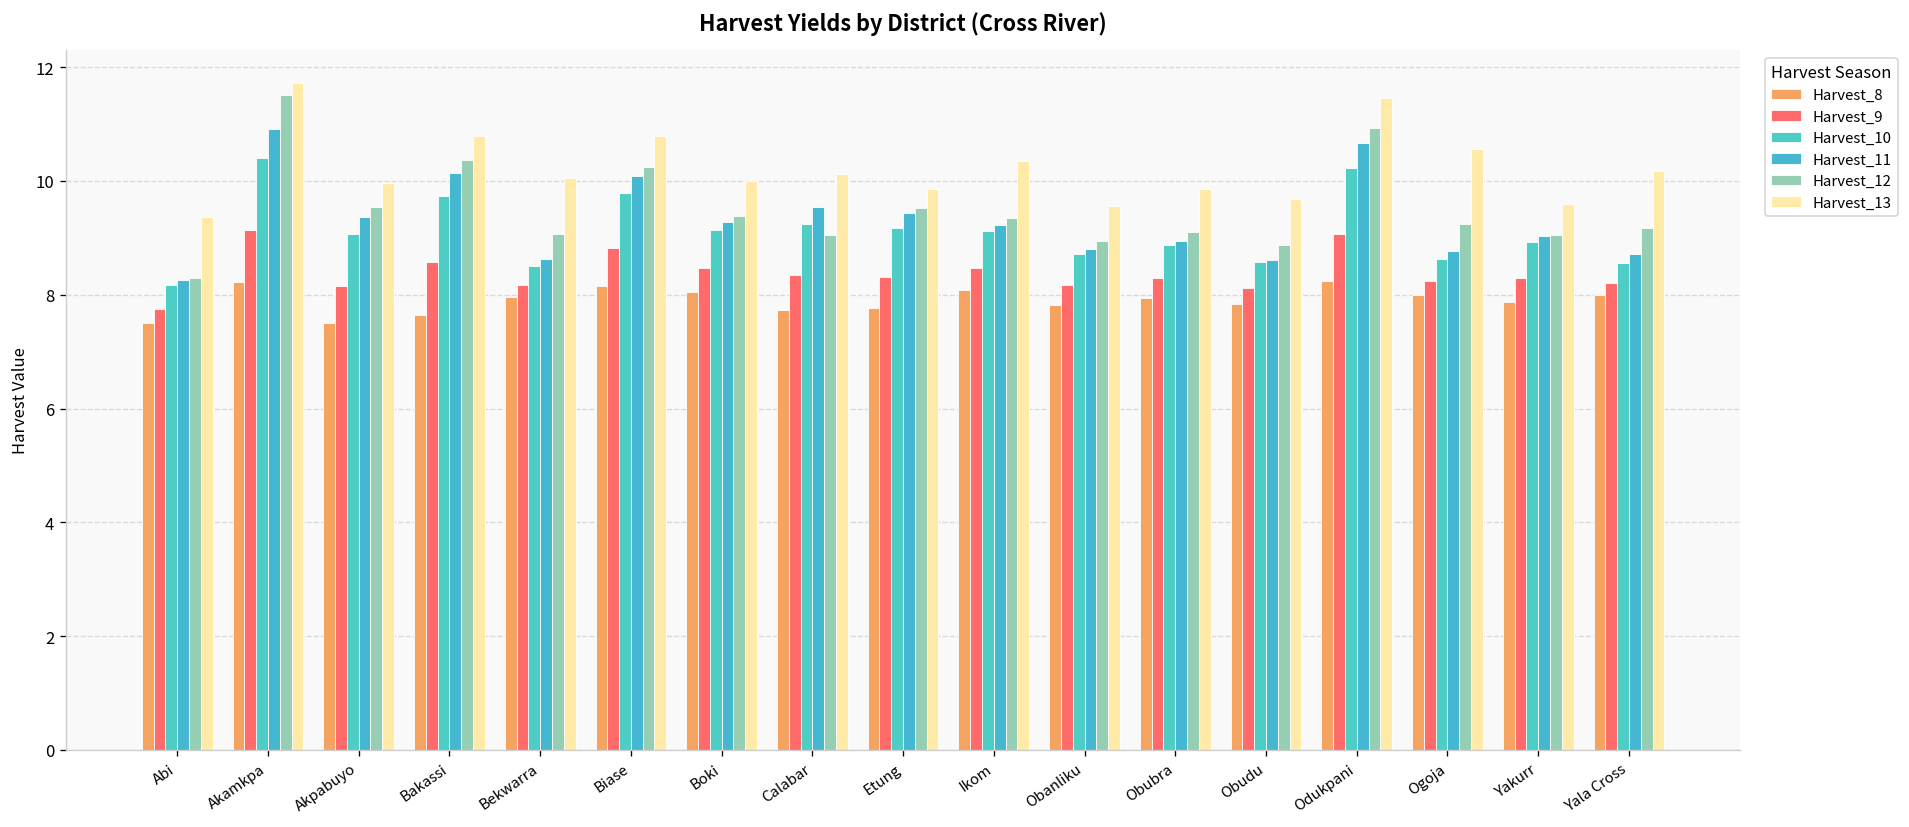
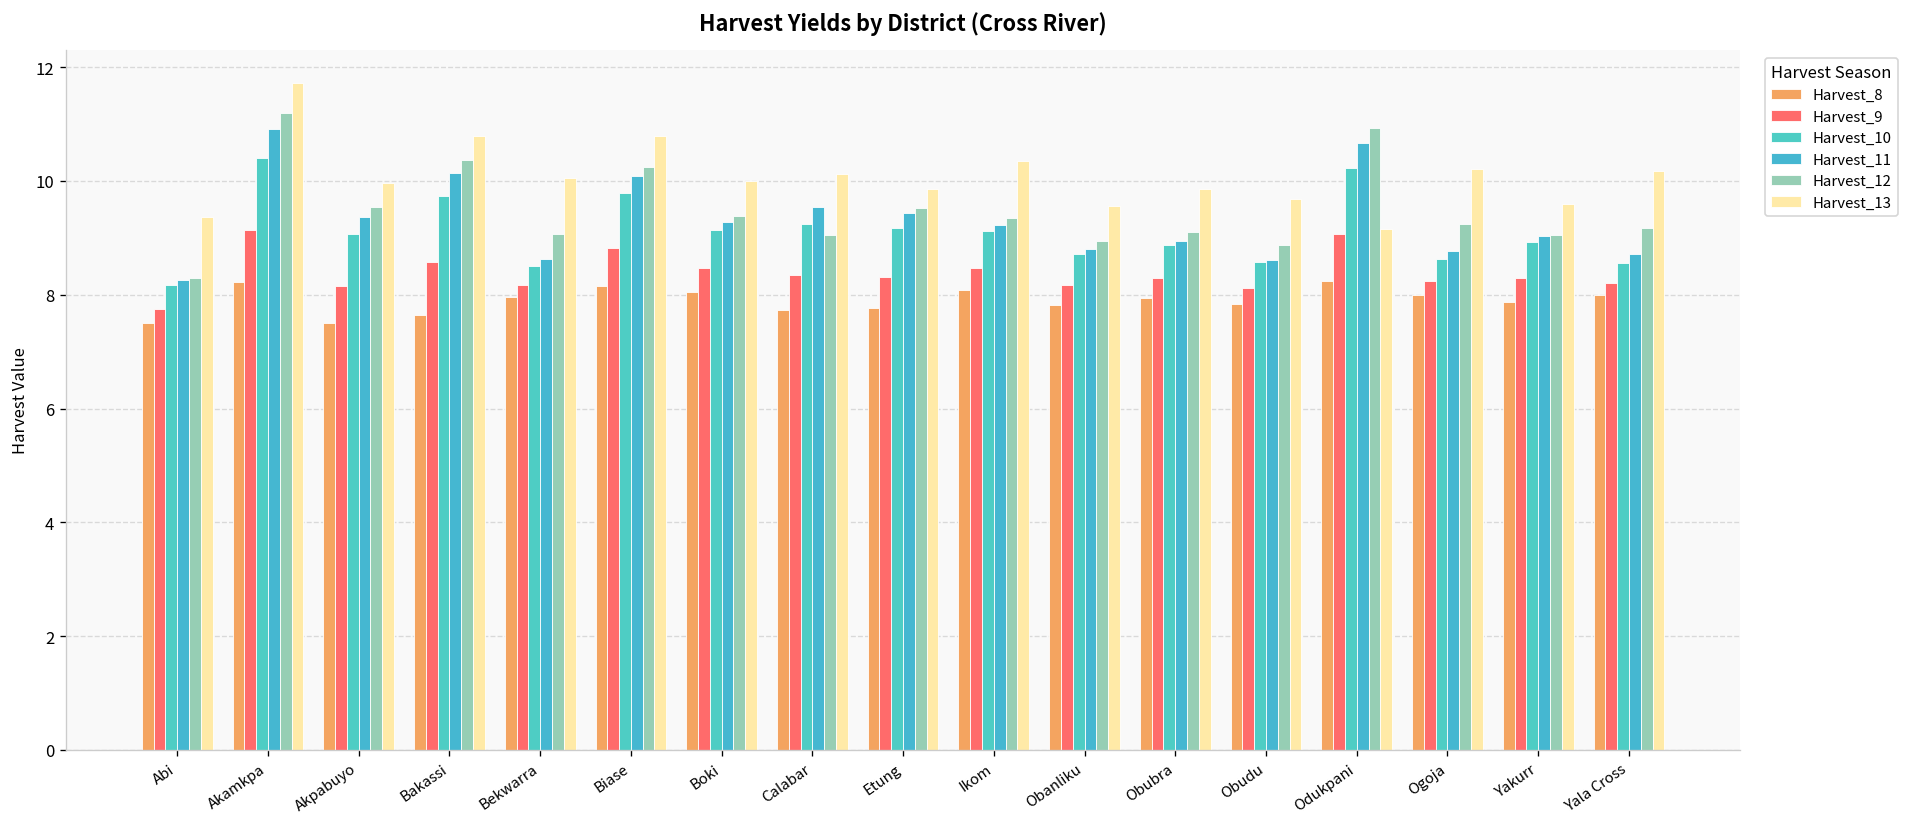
  {
    "Harvest_12": {
      "Abi": 8.3,
-     "Akamkpa": 11.5,
+     "Akamkpa": 11.2,
      "Akpabuyo": 9.5,
      "Bakassi": 10.4,
      "Bekwarra": 9.1,
      "Biase": 10.2,
      "Boki": 9.4,
      "Calabar": 9.1,
      "Etung": 9.5,
      "Ikom": 9.4,
      "Obanliku": 8.9,
      "Obubra": 9.1,
      "Obudu": 8.9,
      "Odukpani": 10.9,
      "Ogoja": 9.2,
      "Yakurr": 9.1,
      "Yala Cross": 9.2
    },
    "Harvest_13": {
      "Abi": 9.4,
      "Akamkpa": 11.7,
      "Akpabuyo": 10.0,
      "Bakassi": 10.8,
      "Bekwarra": 10.1,
      "Biase": 10.8,
      "Boki": 10.0,
      "Calabar": 10.1,
      "Etung": 9.9,
      "Ikom": 10.3,
      "Obanliku": 9.6,
      "Obubra": 9.9,
      "Obudu": 9.7,
-     "Odukpani": 11.5,
-     "Ogoja": 10.6,
+     "Odukpani": 9.2,
+     "Ogoja": 10.2,
      "Yakurr": 9.6,
      "Yala Cross": 10.2
    }
  }
